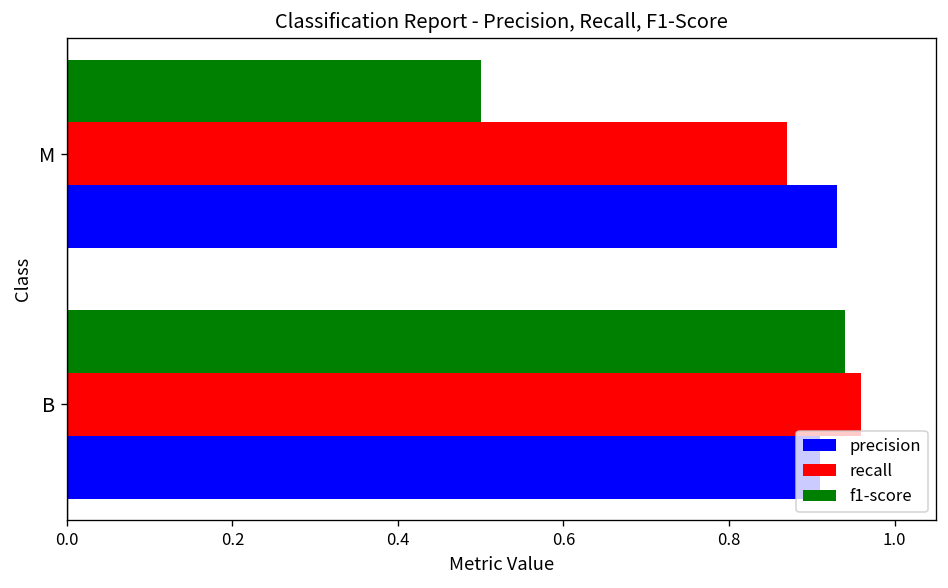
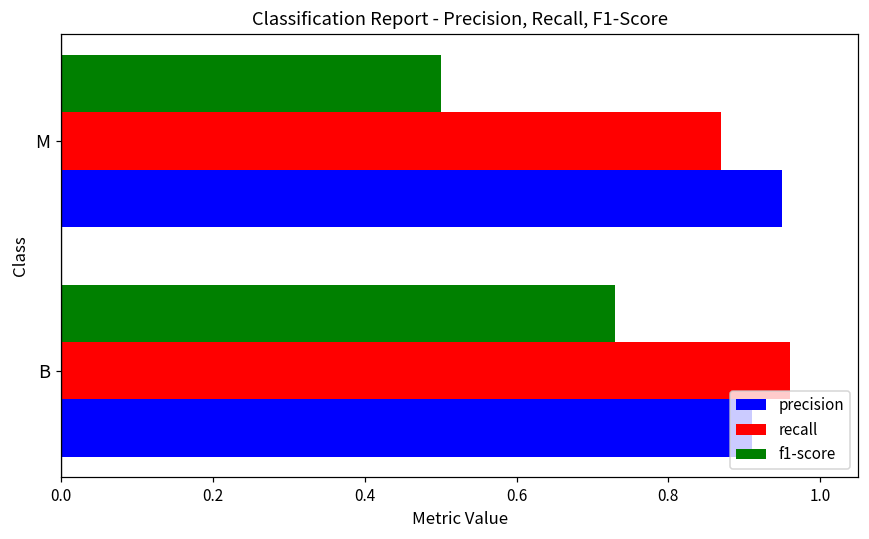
  {
    "precision": {
-     "M": 0.93
+     "M": 0.95
    },
    "recall": {
      "M": 0.87,
      "B": 0.96
    },
    "f1-score": {
      "M": 0.50,
-     "B": 0.94
+     "B": 0.73
    }
  }
